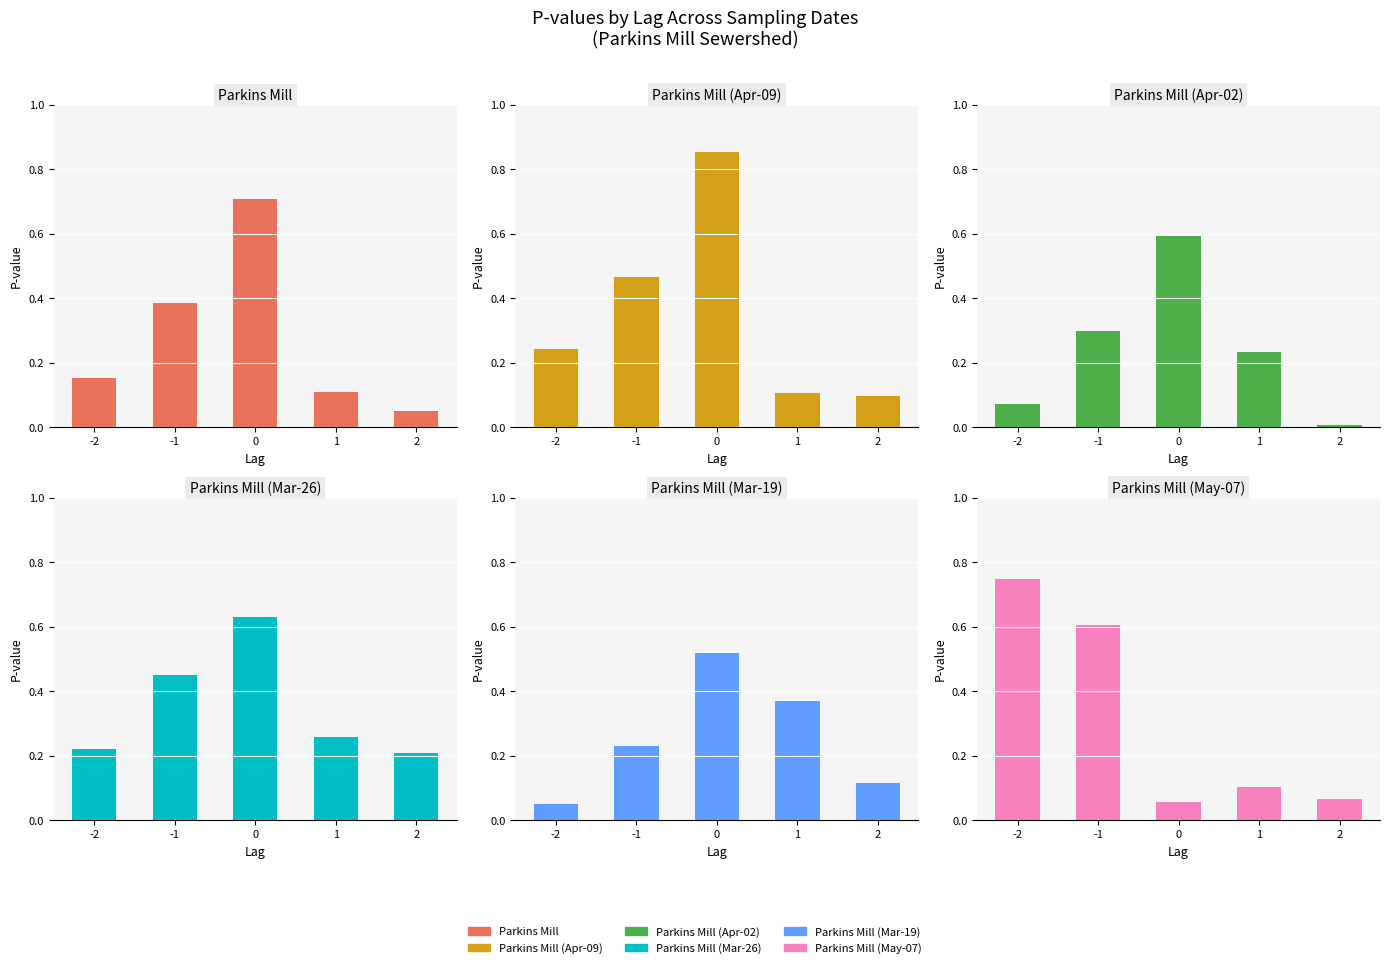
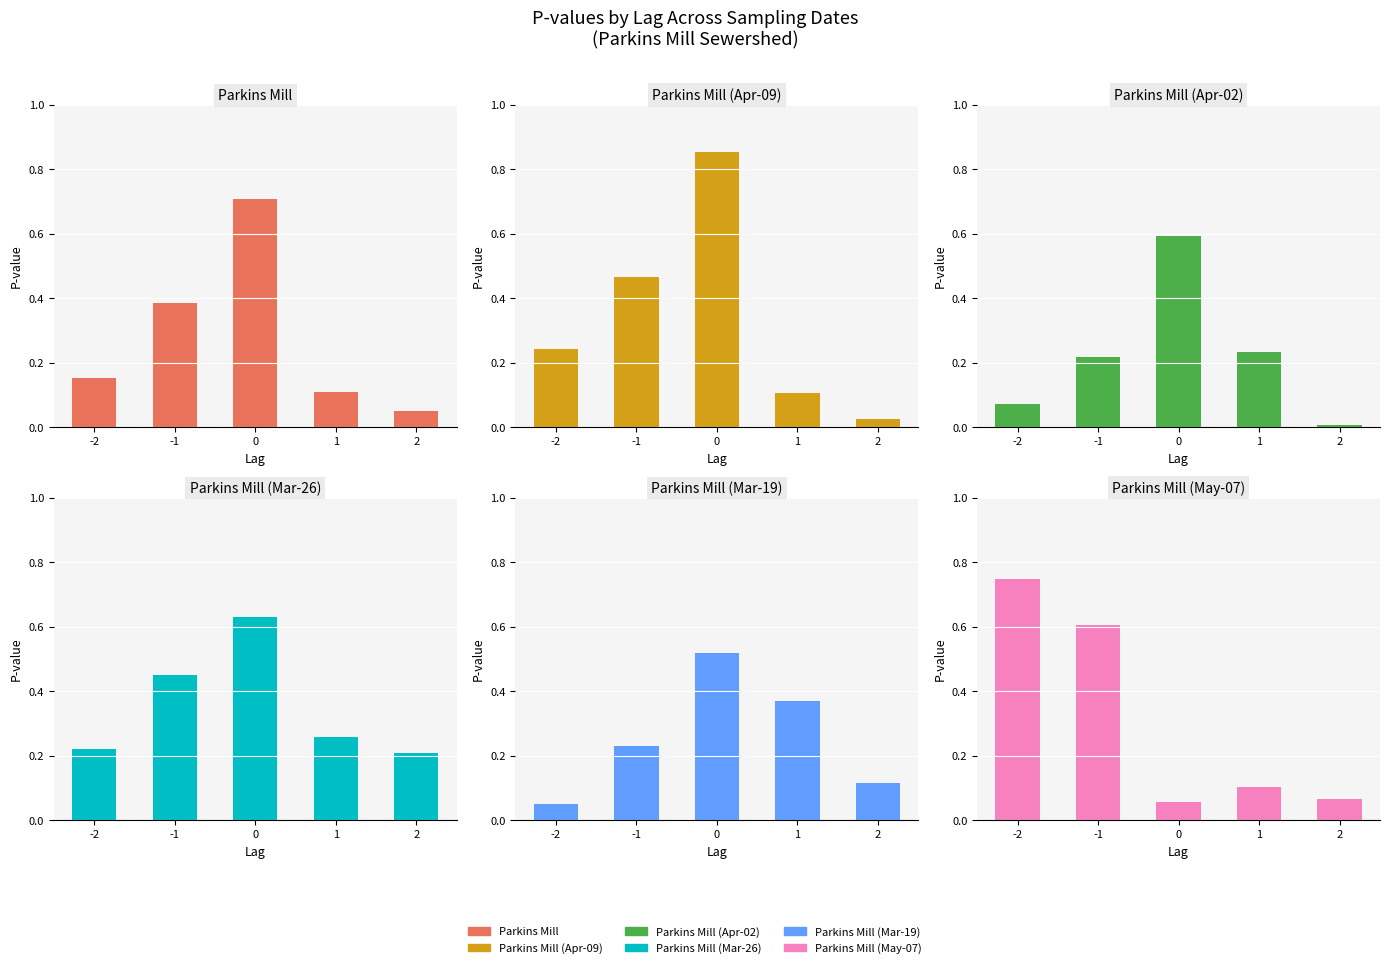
  {
    "Parkins Mill": {
      "-2": 0.15,
      "-1": 0.39,
      "0": 0.71,
      "1": 0.11,
      "2": 0.05
    },
    "Parkins Mill (Apr-09)": {
      "-2": 0.24,
      "-1": 0.47,
      "0": 0.85,
      "1": 0.11,
-     "2": 0.10
+     "2": 0.03
    },
    "Parkins Mill (Apr-02)": {
      "-2": 0.07,
-     "-1": 0.30,
+     "-1": 0.22,
      "0": 0.59,
      "1": 0.23
    },
    "Parkins Mill (Mar-26)": {
      "-2": 0.22,
      "-1": 0.45,
      "0": 0.63,
      "1": 0.26,
      "2": 0.21
    },
    "Parkins Mill (Mar-19)": {
      "-2": 0.05,
      "-1": 0.23,
      "0": 0.52,
      "1": 0.37,
      "2": 0.12
    },
    "Parkins Mill (May-07)": {
      "-2": 0.75,
      "-1": 0.61,
      "0": 0.06,
      "1": 0.10,
      "2": 0.07
    }
  }
